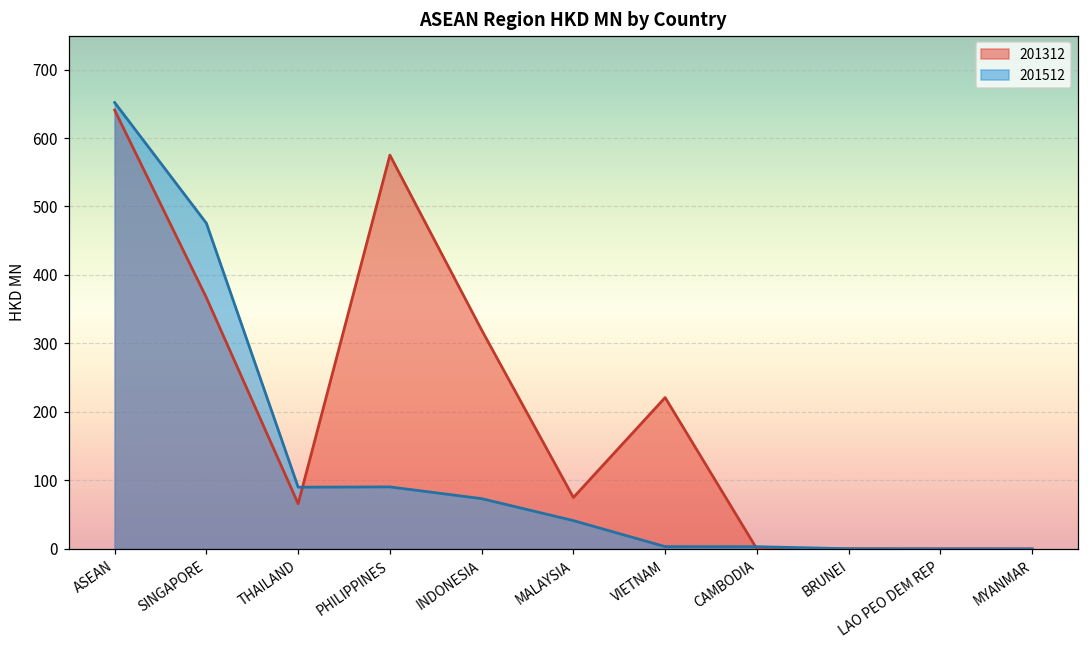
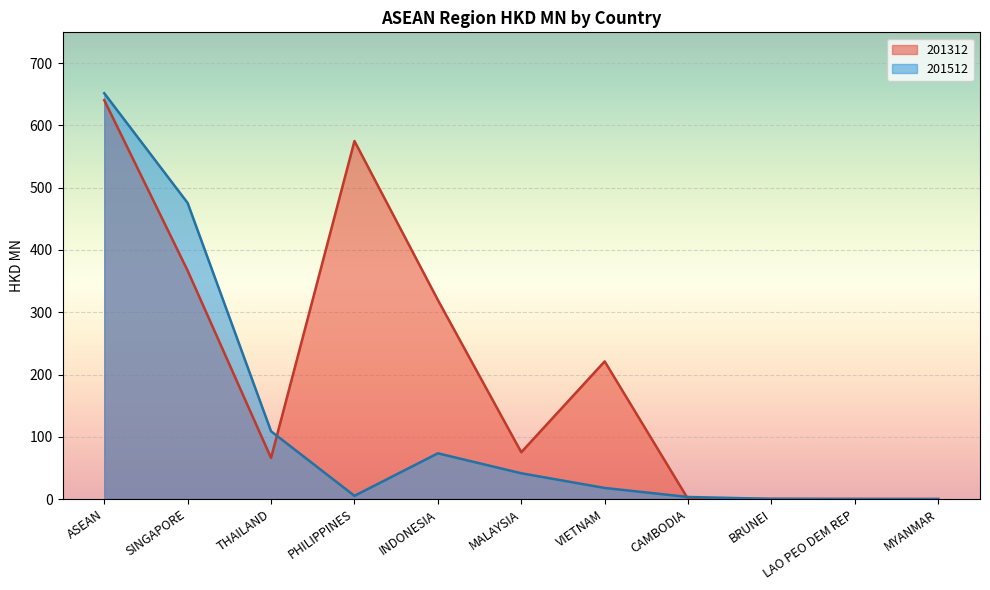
  {
    "201312": {
      "ASEAN": 640,
      "SINGAPORE": 370,
      "THAILAND": 70,
      "PHILIPPINES": 580,
      "INDONESIA": 320,
      "MALAYSIA": 80,
      "VIETNAM": 220
    },
    "201512": {
      "ASEAN": 650,
      "SINGAPORE": 480,
-     "THAILAND": 90,
-     "PHILIPPINES": 90,
+     "THAILAND": 110,
+     "PHILIPPINES": 10,
      "INDONESIA": 70,
      "MALAYSIA": 40,
-     "VIETNAM": 0
+     "VIETNAM": 20
    }
  }
